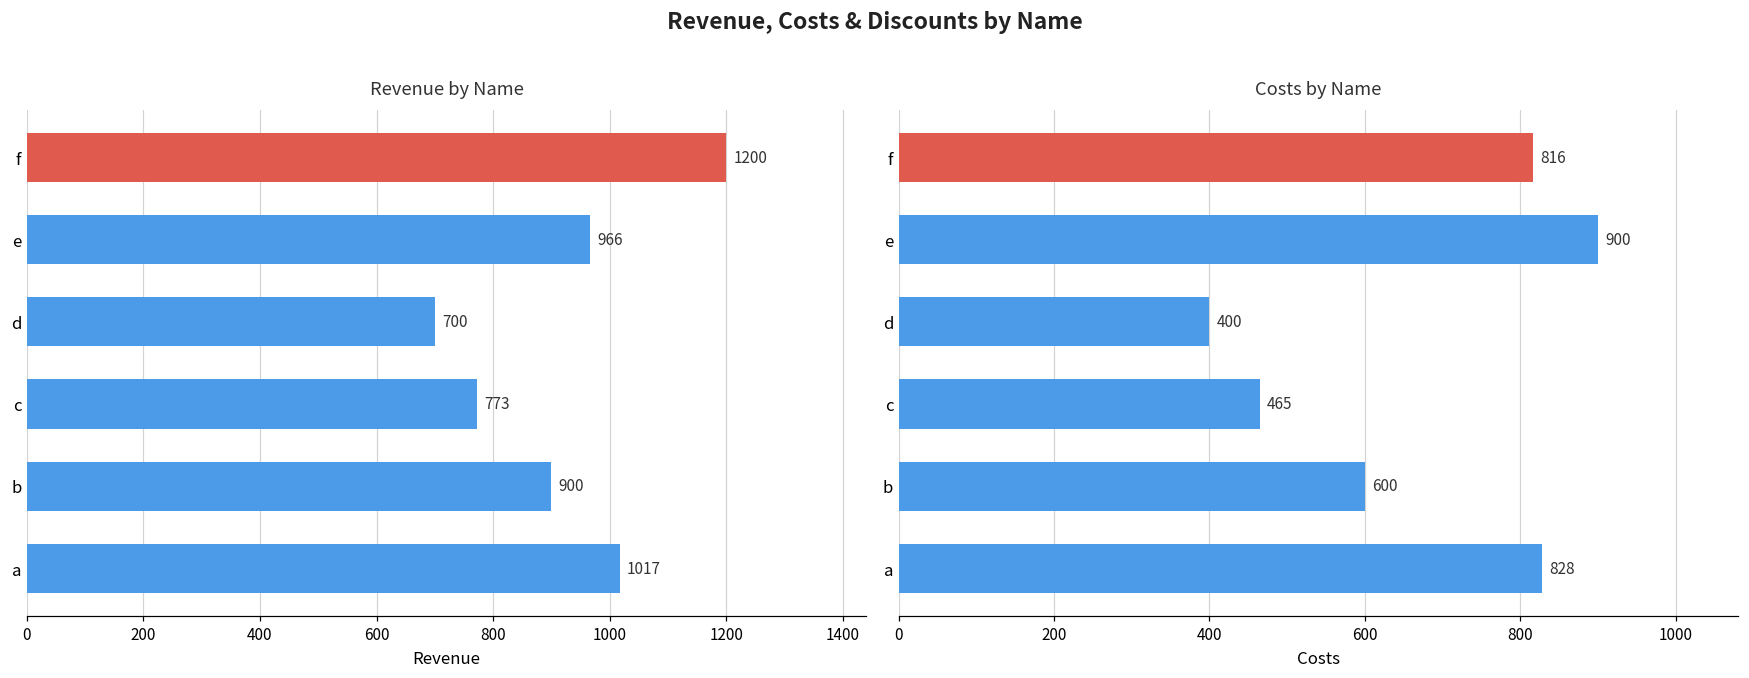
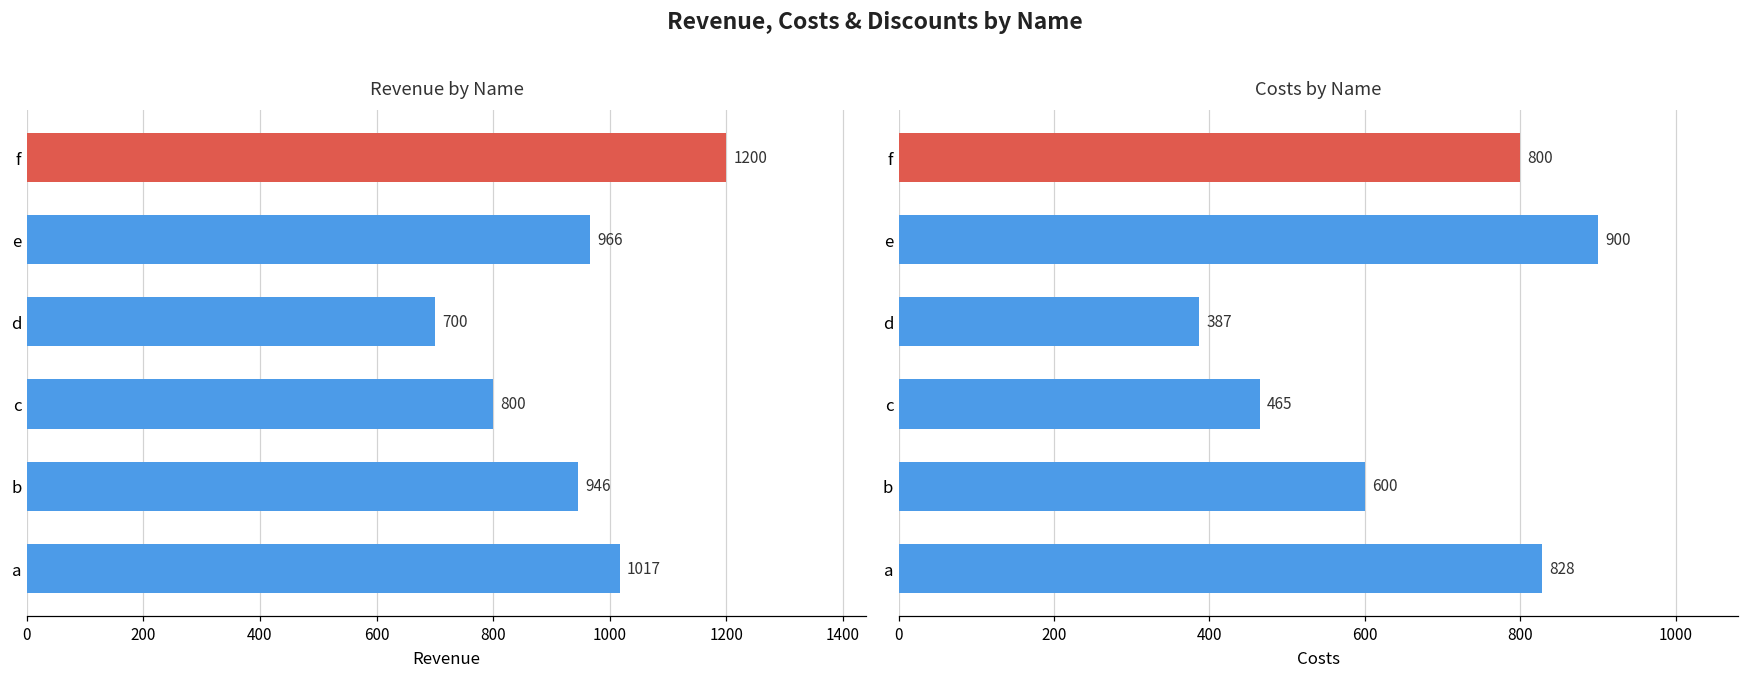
  {
    "Revenue by Name": {
      "f": 1200,
      "e": 966,
      "d": 700,
-     "c": 773,
-     "b": 900,
+     "c": 800,
+     "b": 946,
      "a": 1017
    },
    "Costs by Name": {
-     "f": 816,
+     "f": 800,
      "e": 900,
-     "d": 400,
+     "d": 387,
      "c": 465,
      "b": 600,
      "a": 828
    }
  }
